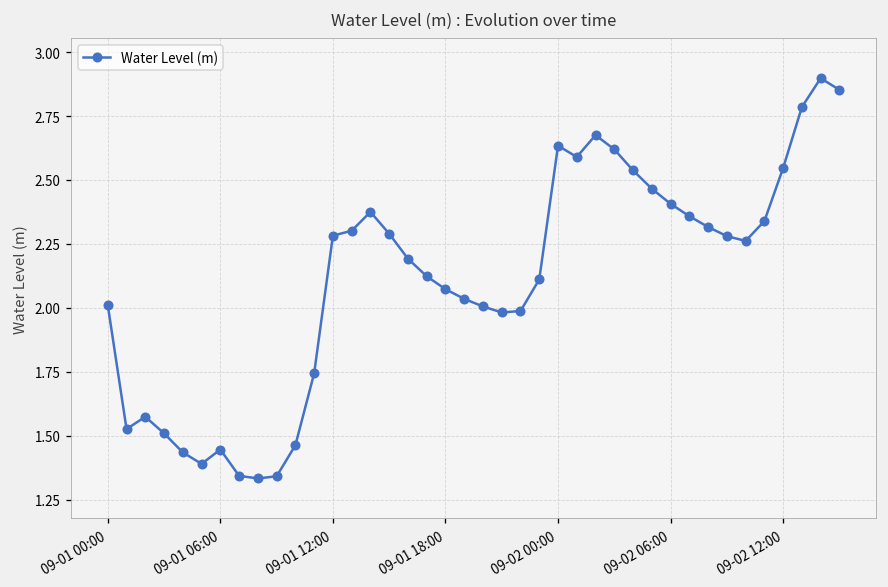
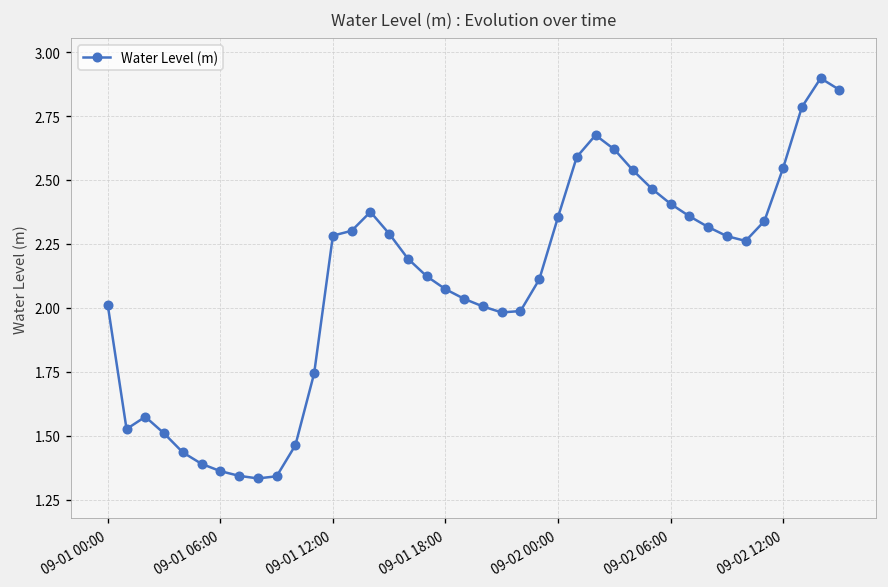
  {
    "09-01 00:00": 2.01,
-   "09-01 06:00": 1.45,
+   "09-01 06:00": 1.36,
    "09-01 12:00": 2.28,
    "09-01 18:00": 2.07,
-   "09-02 00:00": 2.63,
+   "09-02 00:00": 2.35,
    "09-02 06:00": 2.41,
    "09-02 12:00": 2.55
  }
